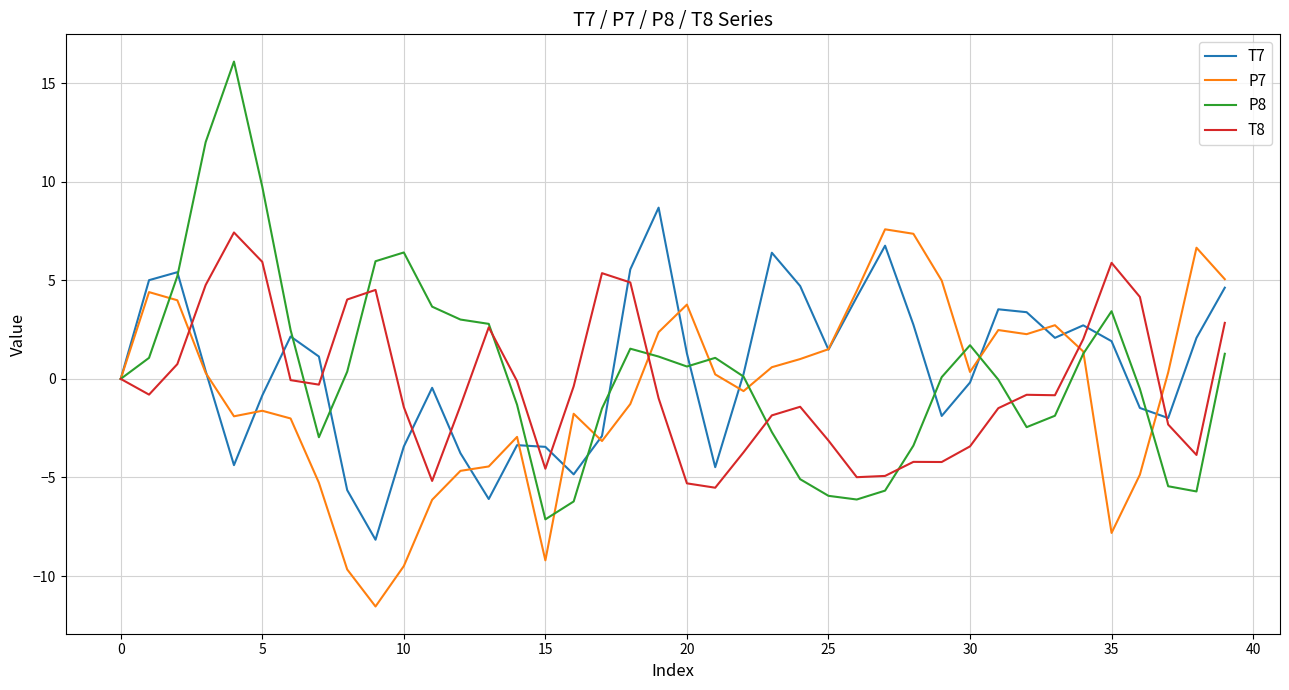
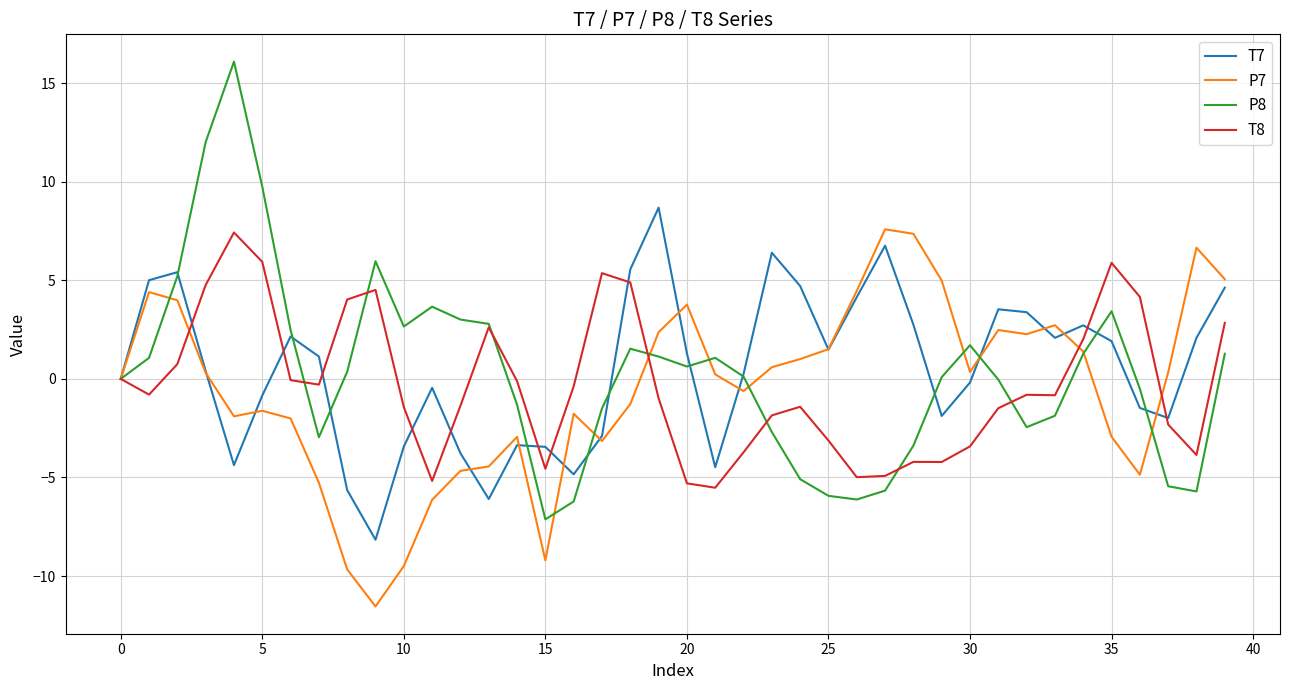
  {
    "T7": {
      "5": -0.8,
      "10": -3.4,
      "15": -3.4,
      "20": 1.3,
      "30": -0.2,
      "35": 1.9
    },
    "P7": {
      "5": -1.6,
      "10": -9.5,
      "15": -9.2,
      "20": 3.8,
      "30": 0.4,
-     "35": -7.8
+     "35": -2.9
    },
    "P8": {
      "5": 9.7,
-     "10": 6.4,
+     "10": 2.7,
      "15": -7.1,
      "20": 0.6,
      "25": -5.9,
      "30": 1.7,
      "35": 3.4
    },
    "T8": {
      "5": 5.9,
      "10": -1.4,
      "15": -4.6,
      "20": -5.3,
      "25": -3.1,
      "30": -3.4,
      "35": 5.9
    }
  }
